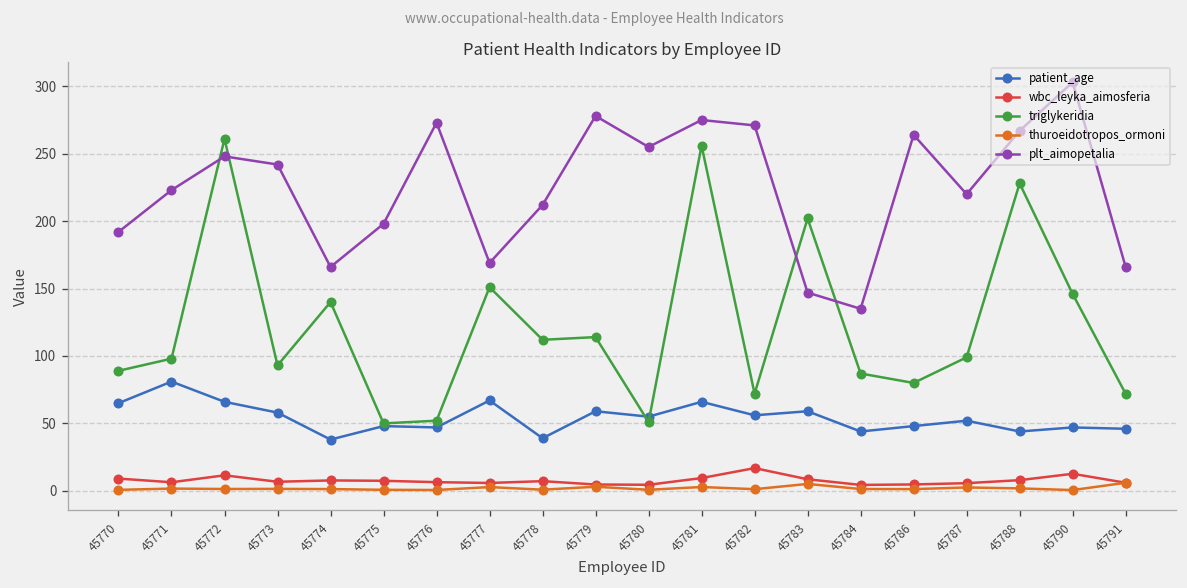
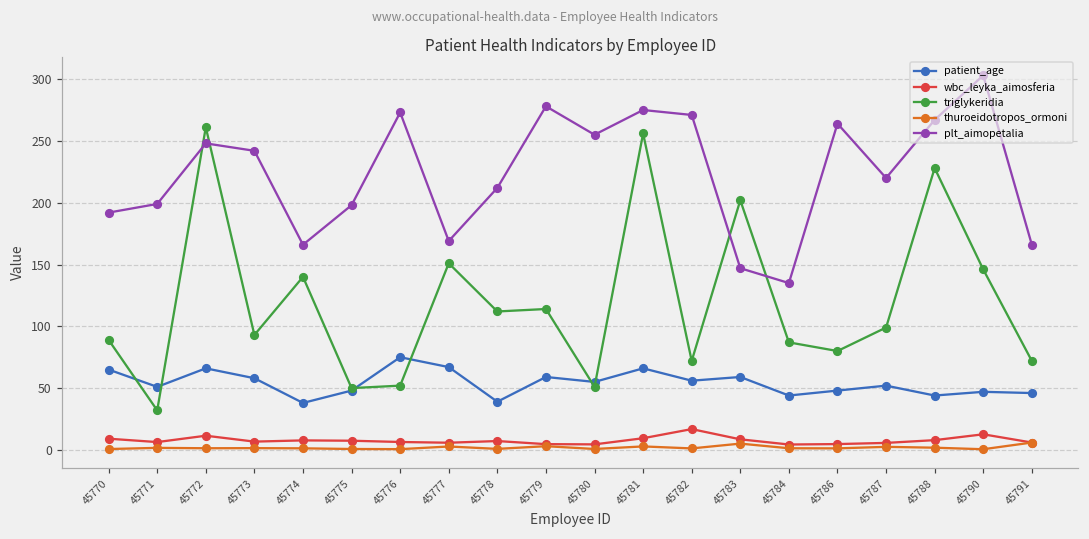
  {
    "patient_age": {
      "45770": 65,
-     "45771": 81,
+     "45771": 51,
      "45772": 66,
      "45773": 58,
      "45774": 38,
-     "45776": 47,
+     "45776": 75,
      "45777": 67,
      "45778": 39,
      "45779": 59,
      "45780": 55,
      "45781": 66,
      "45782": 56,
      "45783": 59,
      "45784": 44,
      "45786": 48,
      "45787": 52,
      "45788": 44,
      "45790": 47,
      "45791": 46
    },
    "triglykeridia": {
      "45770": 89,
-     "45771": 98,
+     "45771": 32,
      "45772": 261,
      "45773": 93,
      "45774": 140,
      "45776": 52,
      "45777": 151,
      "45778": 112,
      "45779": 114,
      "45780": 51,
      "45781": 256,
      "45782": 72,
      "45783": 202,
      "45784": 87,
      "45786": 80,
      "45787": 99,
      "45788": 228,
      "45790": 146,
      "45791": 72
    },
    "plt_aimopetalia": {
      "45770": 192,
-     "45771": 223,
+     "45771": 199,
      "45772": 248,
      "45773": 242,
      "45774": 166,
      "45775": 198,
      "45776": 273,
      "45777": 169,
      "45778": 212,
      "45779": 278,
      "45780": 255,
      "45781": 275,
      "45782": 271,
      "45783": 147,
      "45784": 135,
      "45786": 264,
      "45787": 220,
      "45791": 166
    }
  }
